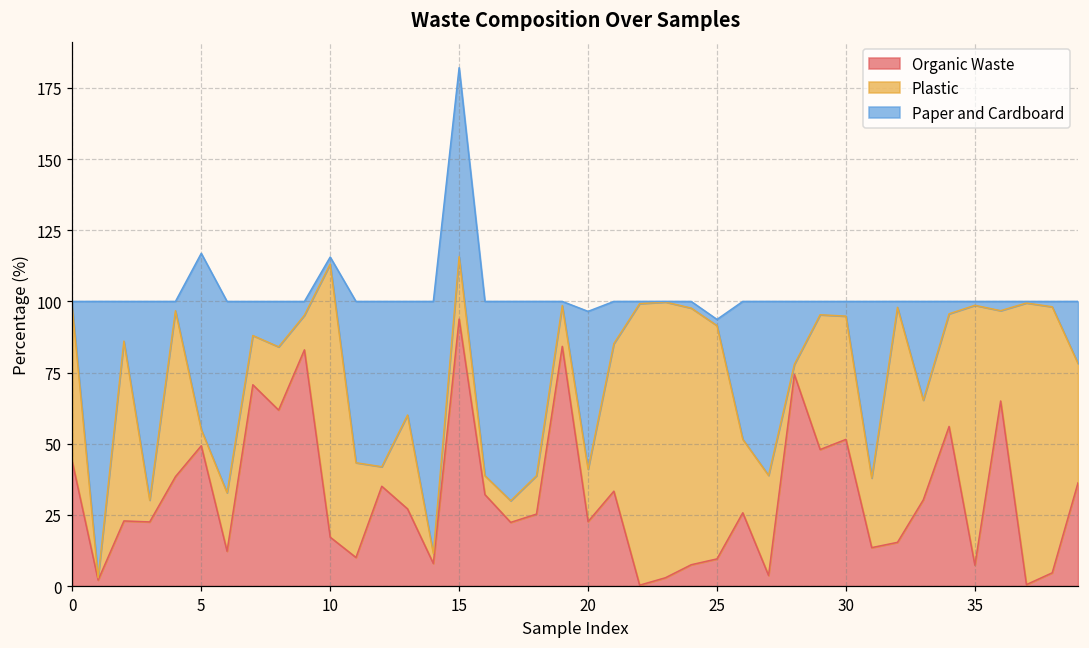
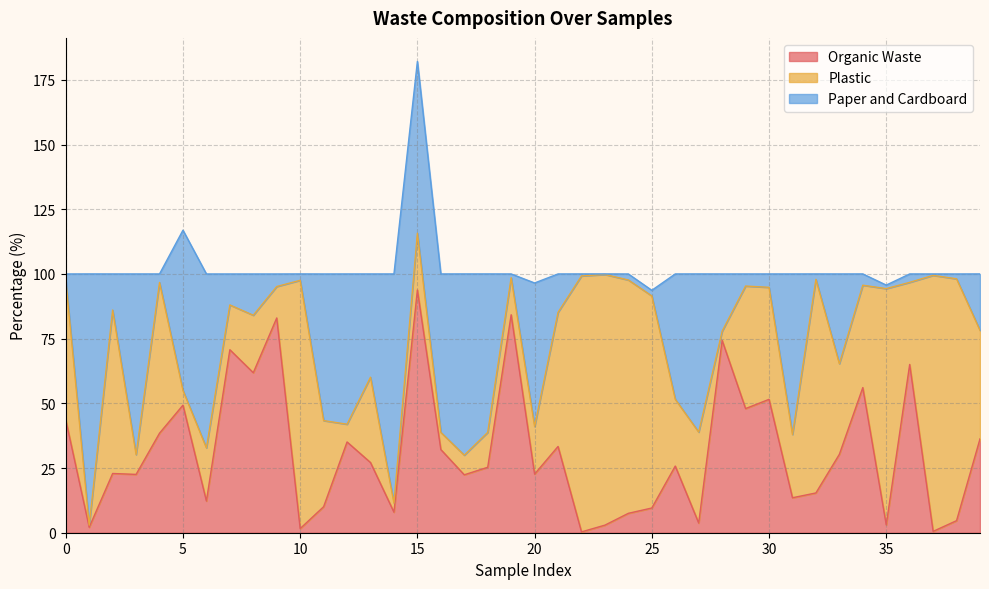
  {
    "Organic Waste": {
      "0": 44,
      "5": 49,
-     "10": 17,
+     "10": 2,
      "15": 94,
      "20": 23,
      "25": 10,
      "30": 52,
-     "35": 7
+     "35": 3
    },
    "Plastic": {
      "0": 54,
      "5": 6,
      "10": 96,
      "15": 22,
      "20": 18,
      "25": 82,
      "30": 43,
      "35": 91
    },
    "Paper and Cardboard": {
      "0": 2,
      "5": 62,
      "10": 2,
      "15": 66,
      "20": 55,
      "25": 2,
      "30": 5,
      "35": 1
    }
  }
